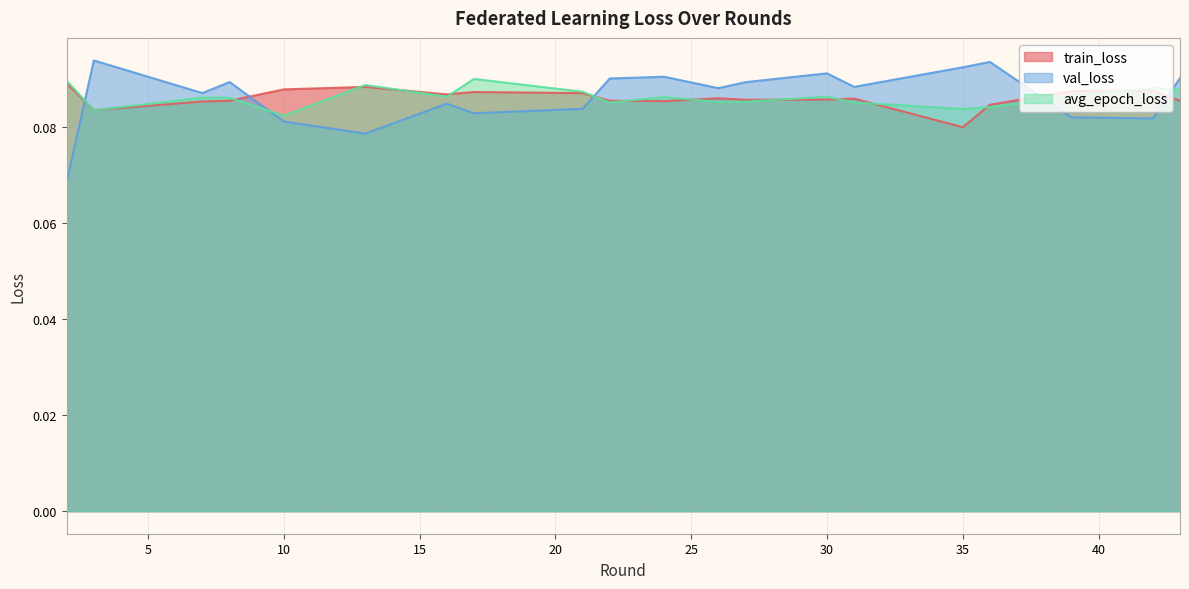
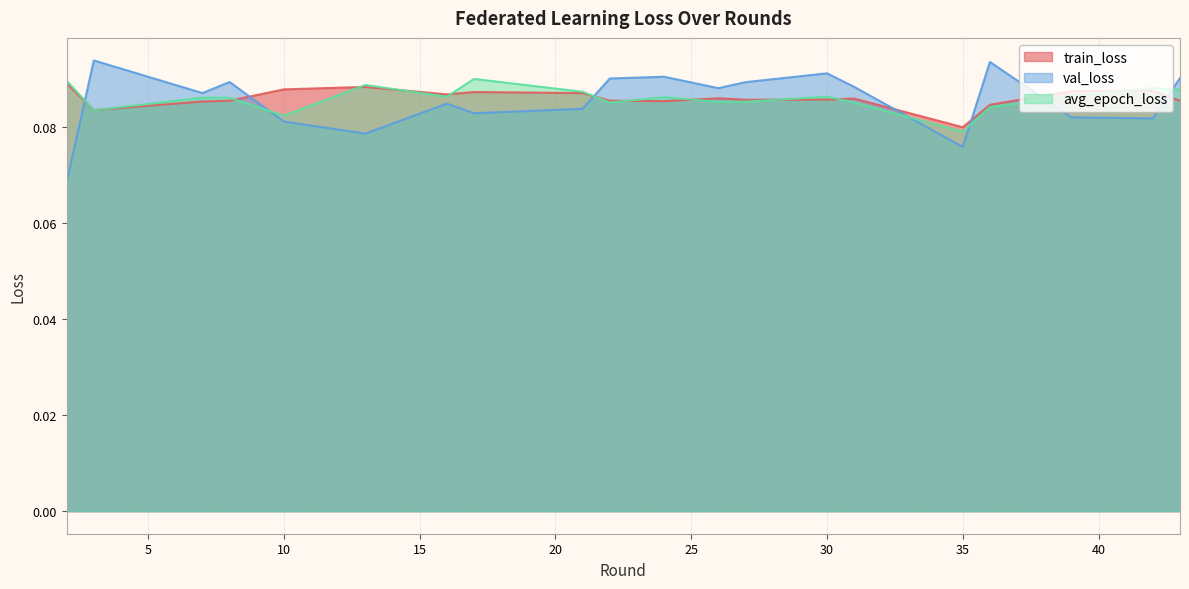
  {
    "train_loss": {
      "10": 0.088,
      "30": 0.086,
      "35": 0.080
    },
    "val_loss": {
      "10": 0.081,
      "30": 0.091,
-     "35": 0.092
+     "35": 0.076
    },
    "avg_epoch_loss": {
      "10": 0.082,
      "30": 0.086,
-     "35": 0.084
+     "35": 0.079
    }
  }
